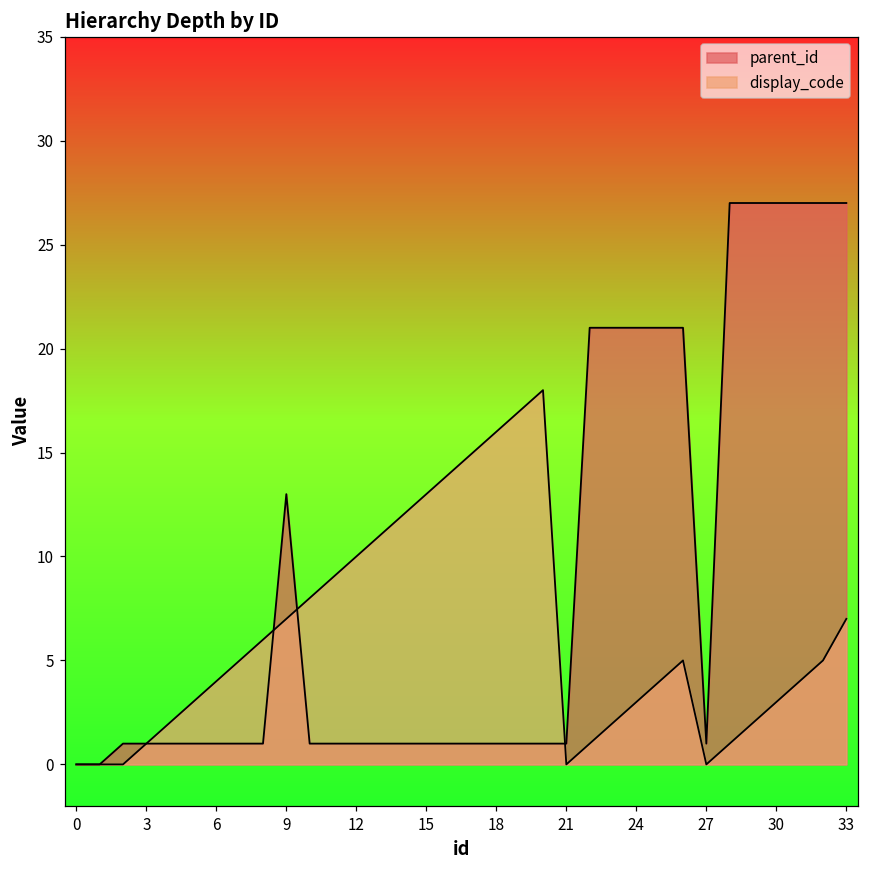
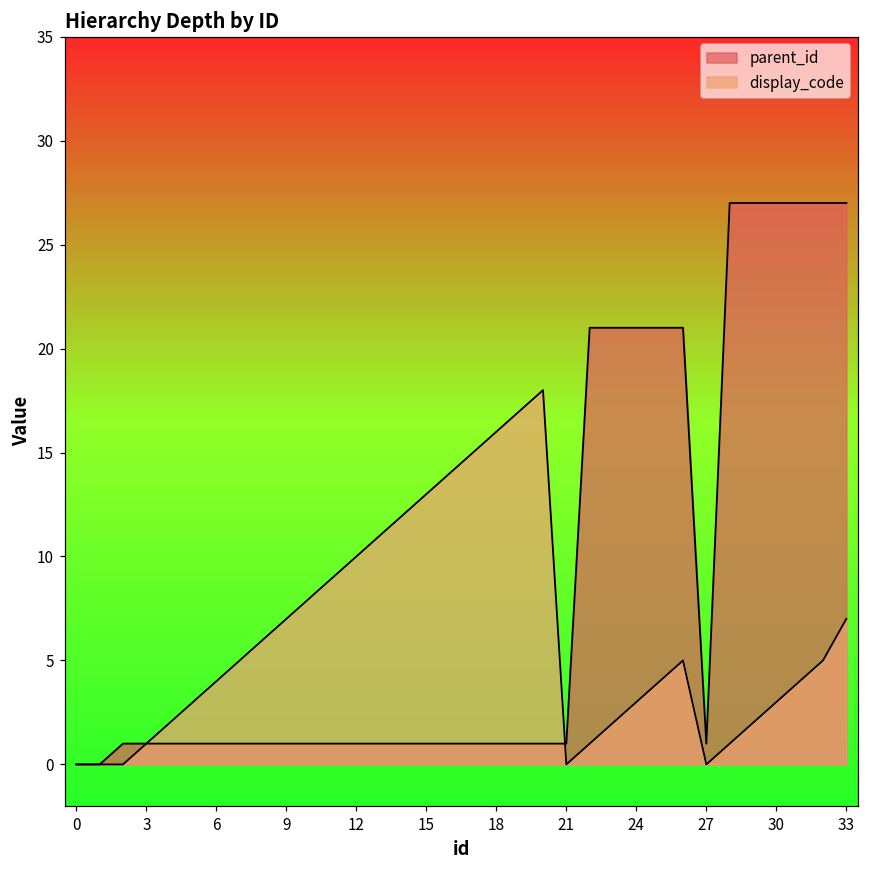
  {
    "parent_id": {
      "6": 1,
-     "9": 13,
+     "9": 1,
      "12": 1,
      "15": 1,
      "18": 1,
      "21": 1,
      "24": 21,
      "27": 1,
      "30": 27,
      "33": 27
    },
    "display_code": {
      "6": 4,
      "9": 7,
      "12": 10,
      "15": 13,
      "18": 16,
      "21": 0,
      "24": 3,
      "27": 0,
      "30": 3,
      "33": 7
    }
  }
